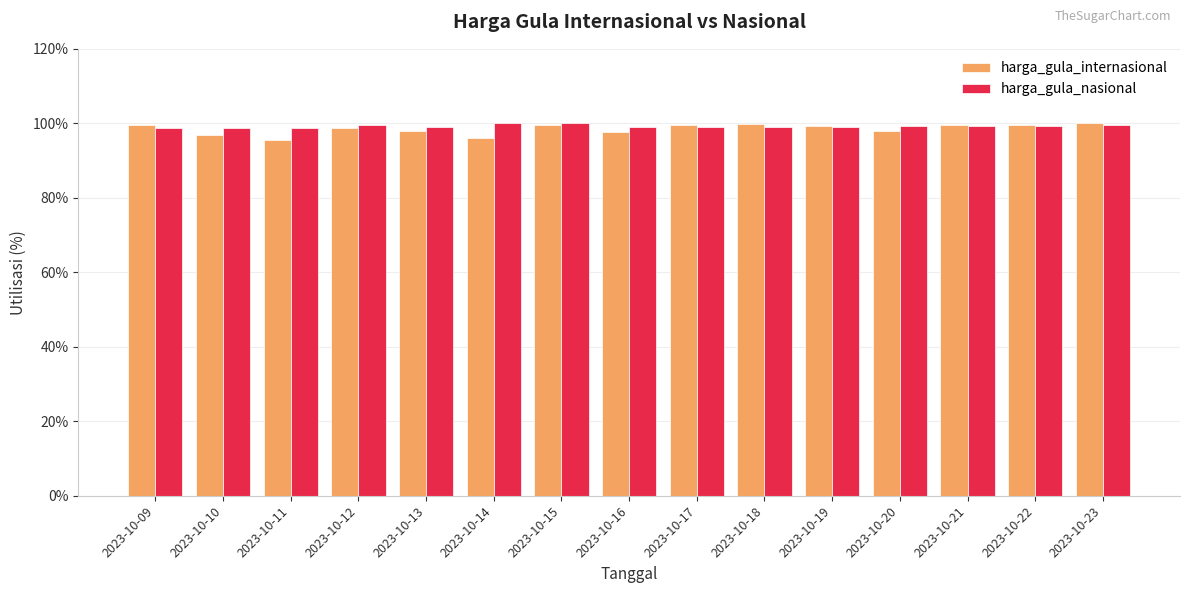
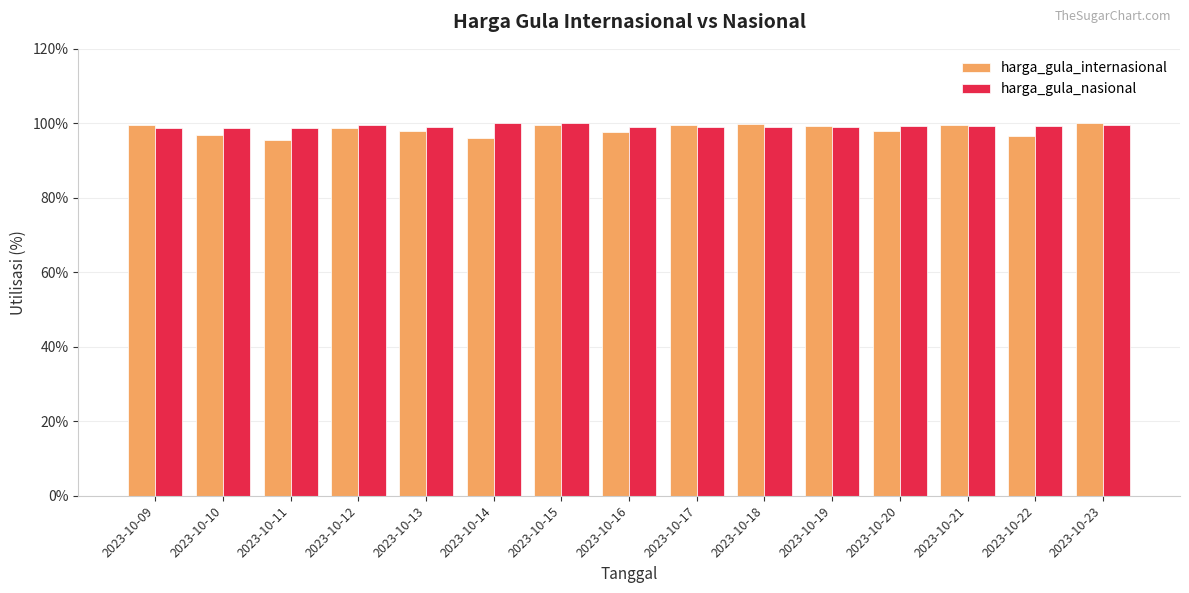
  {
    "harga_gula_internasional": {
      "2023-10-09": "100%",
      "2023-10-10": "97%",
      "2023-10-11": "95%",
      "2023-10-12": "99%",
      "2023-10-13": "98%",
      "2023-10-14": "96%",
      "2023-10-15": "99%",
      "2023-10-16": "98%",
      "2023-10-17": "99%",
      "2023-10-18": "100%",
      "2023-10-19": "99%",
      "2023-10-20": "98%",
      "2023-10-21": "99%",
-     "2023-10-22": "99%",
+     "2023-10-22": "97%",
      "2023-10-23": "100%"
    },
    "harga_gula_nasional": {
      "2023-10-09": "99%",
      "2023-10-10": "99%",
      "2023-10-11": "99%",
      "2023-10-12": "100%",
      "2023-10-13": "99%",
      "2023-10-14": "100%",
      "2023-10-15": "100%",
      "2023-10-16": "99%",
      "2023-10-17": "99%",
      "2023-10-18": "99%",
      "2023-10-19": "99%",
      "2023-10-20": "99%",
      "2023-10-21": "99%",
      "2023-10-22": "99%",
      "2023-10-23": "100%"
    }
  }
